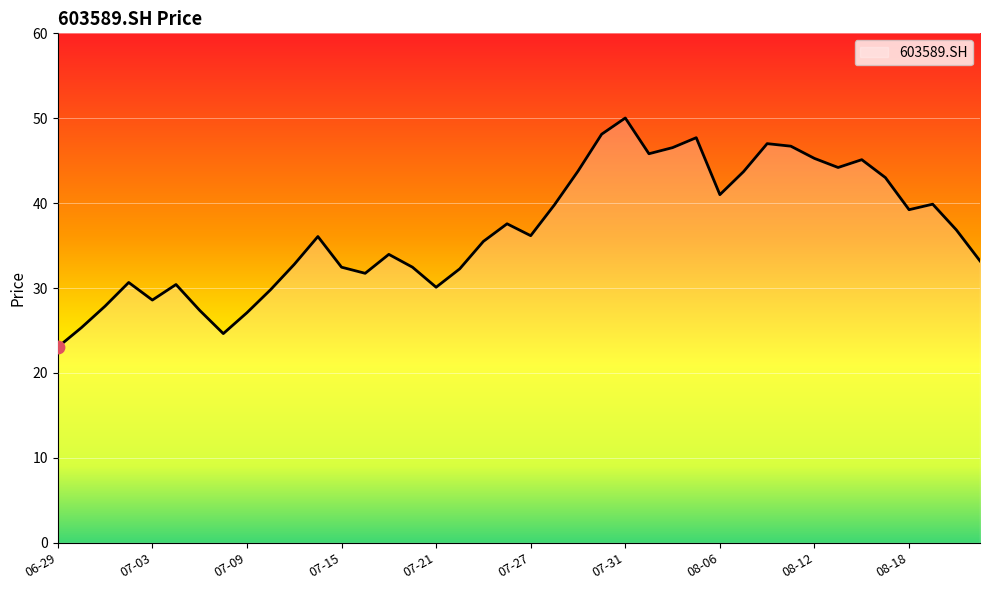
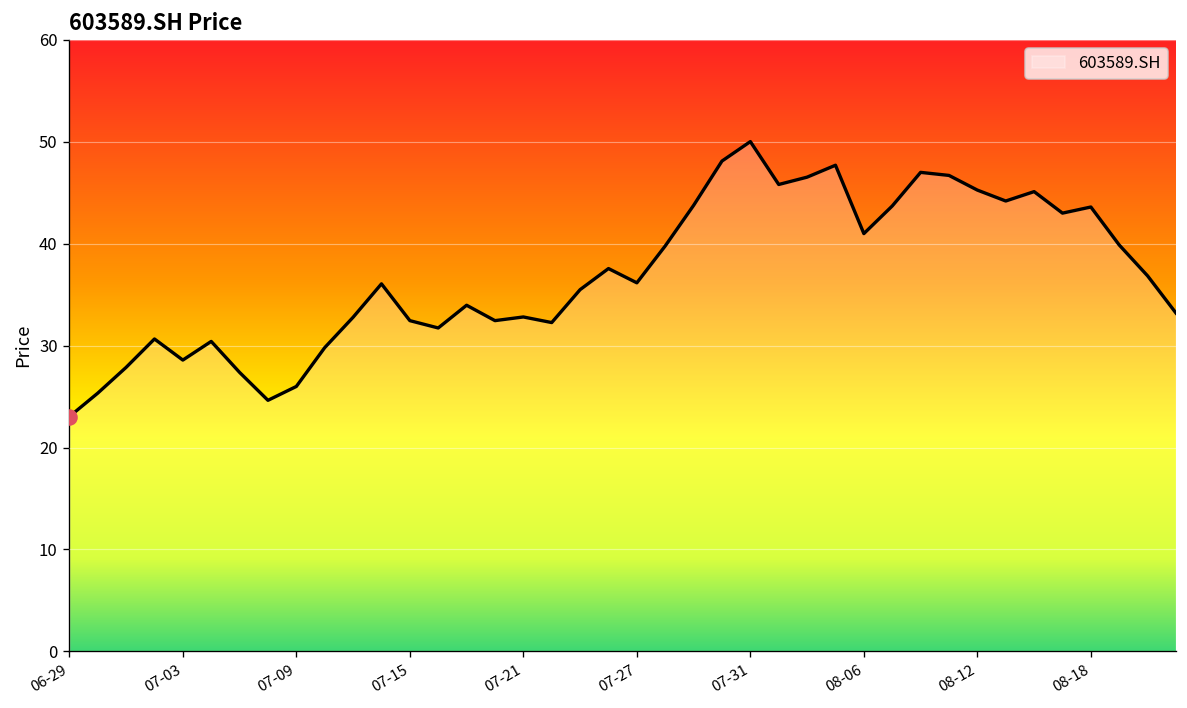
  {
    "603589.SH": {
      "07-03": 29,
-     "07-09": 27,
+     "07-09": 26,
      "07-15": 32,
-     "07-21": 30,
+     "07-21": 33,
      "07-27": 36,
      "07-31": 50,
      "08-06": 41,
      "08-12": 45,
-     "08-18": 39
+     "08-18": 44
    }
  }
